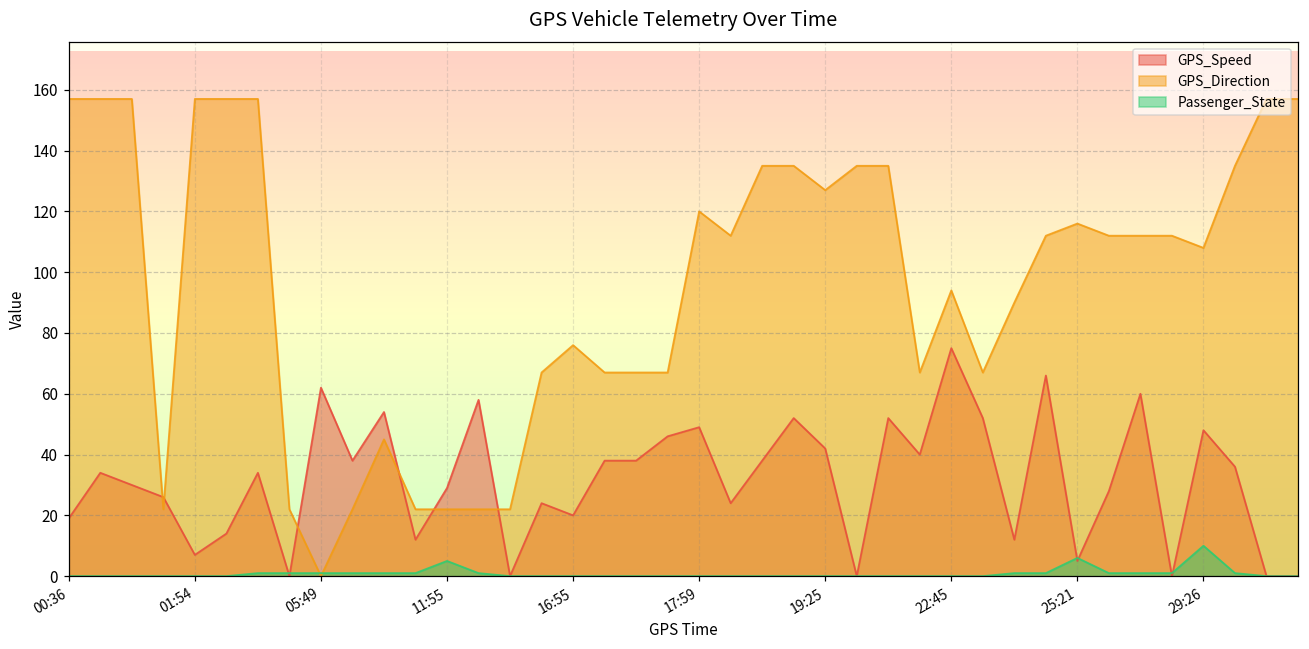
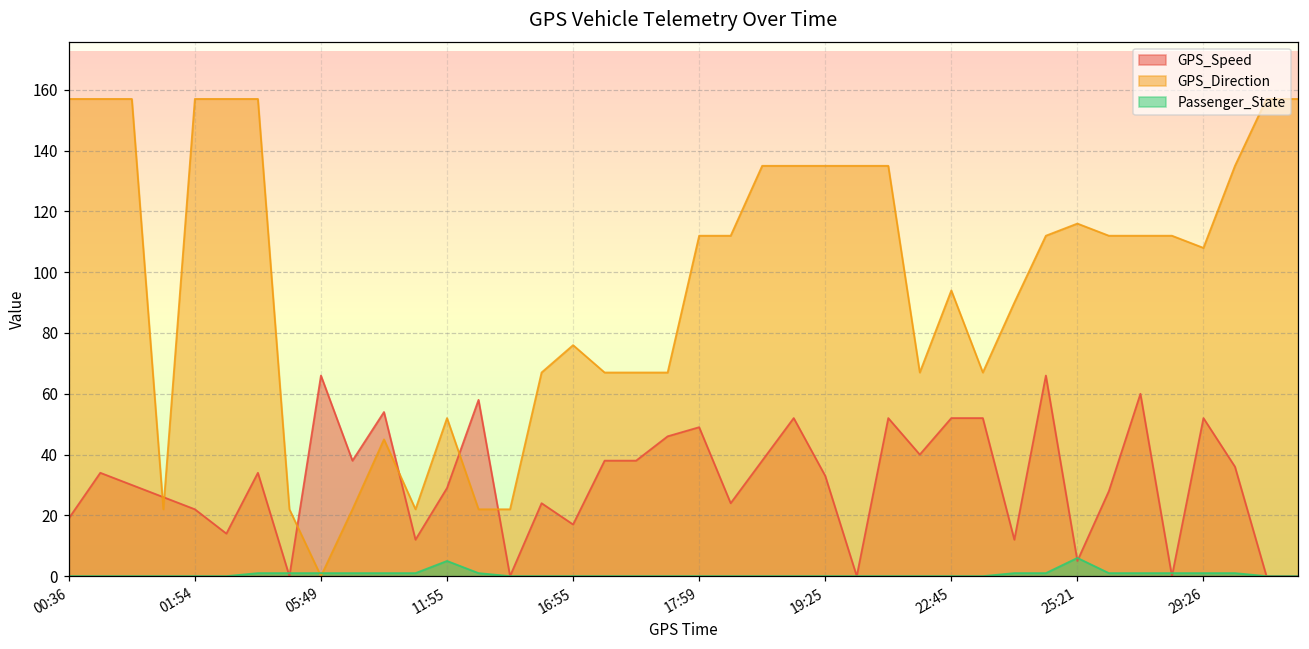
  {
    "GPS_Speed": {
      "00:36": 19,
-     "01:54": 7,
-     "05:49": 62,
+     "01:54": 22,
+     "05:49": 66,
      "11:55": 29,
-     "16:55": 20,
+     "16:55": 17,
      "17:59": 49,
-     "19:25": 42,
-     "22:45": 75,
+     "19:25": 33,
+     "22:45": 52,
      "25:21": 5,
-     "29:26": 48
+     "29:26": 52
    },
    "GPS_Direction": {
      "00:36": 157,
      "01:54": 157,
      "05:49": 0,
-     "11:55": 22,
+     "11:55": 52,
      "16:55": 76,
-     "17:59": 120,
-     "19:25": 127,
+     "17:59": 112,
+     "19:25": 135,
      "22:45": 94,
      "25:21": 116,
      "29:26": 108
    },
    "Passenger_State": {
      "00:36": 0,
      "01:54": 0,
      "05:49": 1,
      "11:55": 5,
      "16:55": 0,
      "17:59": 0,
      "19:25": 0,
      "22:45": 0,
      "25:21": 6,
-     "29:26": 10
+     "29:26": 1
    }
  }
